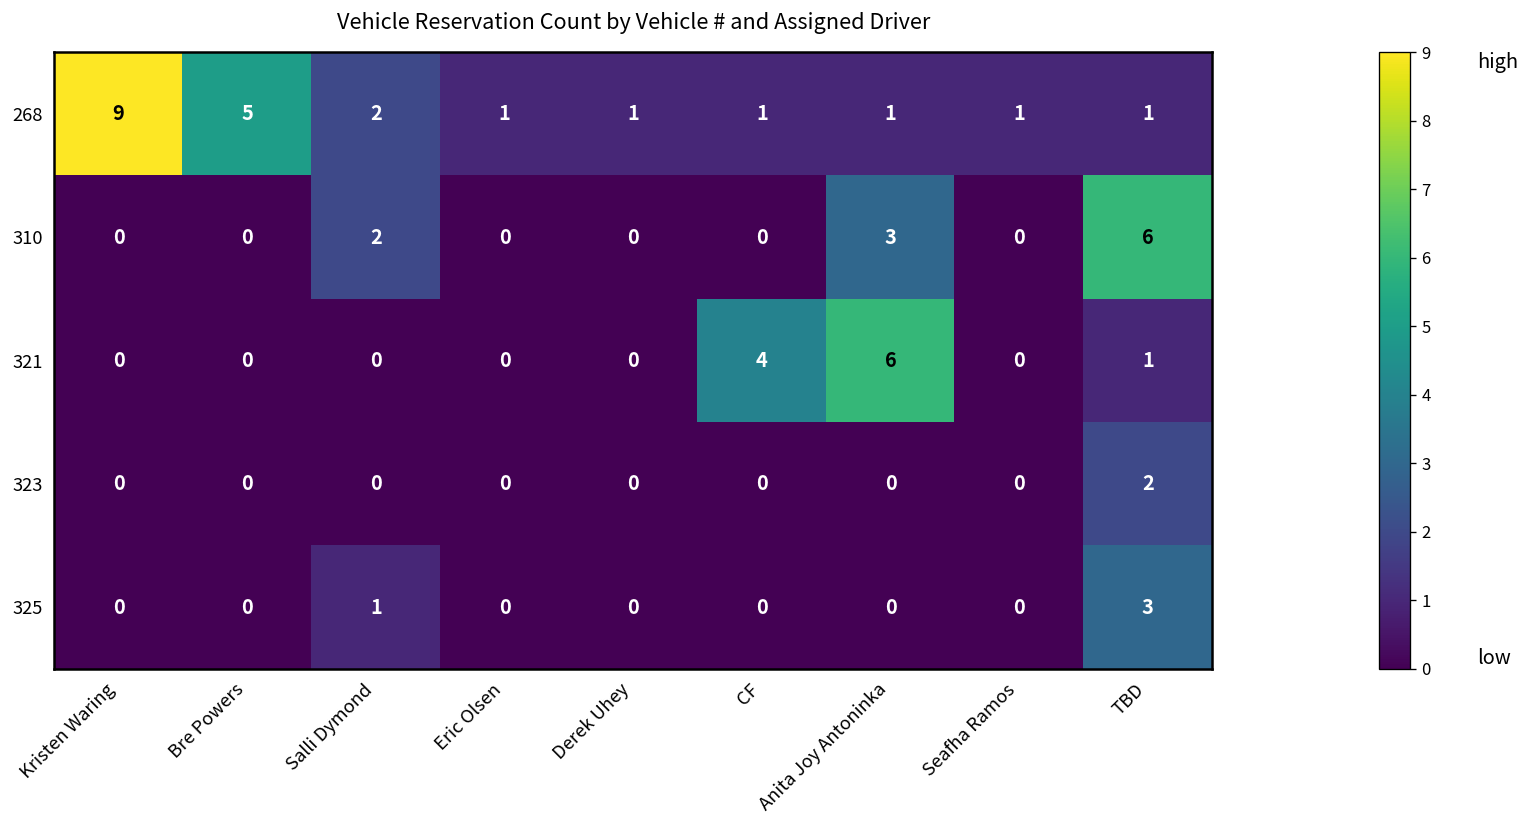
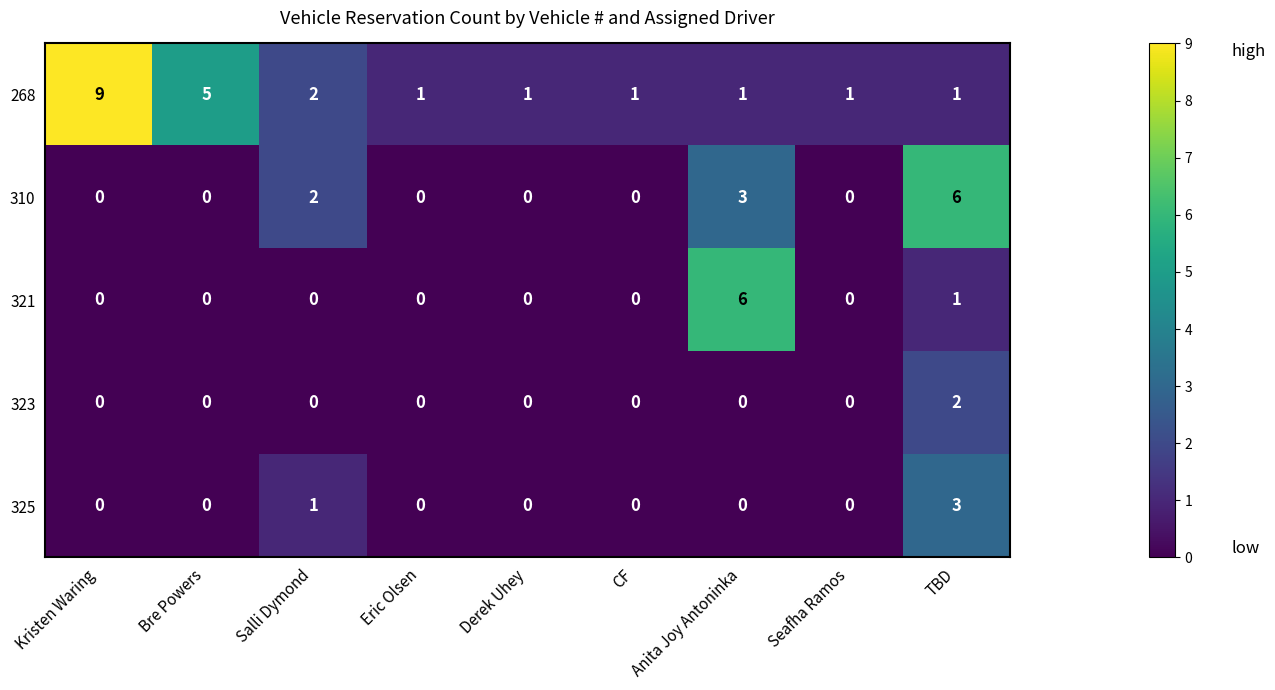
  {
    "268": {
      "Kristen Waring": 9,
      "Bre Powers": 5,
      "Salli Dymond": 2,
      "Eric Olsen": 1,
      "Derek Uhey": 1,
      "CF": 1,
      "Anita Joy Antoninka": 1,
      "Seafha Ramos": 1,
      "TBD": 1
    },
    "310": {
      "Kristen Waring": 0,
      "Bre Powers": 0,
      "Salli Dymond": 2,
      "Eric Olsen": 0,
      "Derek Uhey": 0,
      "CF": 0,
      "Anita Joy Antoninka": 3,
      "Seafha Ramos": 0,
      "TBD": 6
    },
    "321": {
      "Kristen Waring": 0,
      "Bre Powers": 0,
      "Salli Dymond": 0,
      "Eric Olsen": 0,
      "Derek Uhey": 0,
-     "CF": 4,
+     "CF": 0,
      "Anita Joy Antoninka": 6,
      "Seafha Ramos": 0,
      "TBD": 1
    },
    "323": {
      "Kristen Waring": 0,
      "Bre Powers": 0,
      "Salli Dymond": 0,
      "Eric Olsen": 0,
      "Derek Uhey": 0,
      "CF": 0,
      "Anita Joy Antoninka": 0,
      "Seafha Ramos": 0,
      "TBD": 2
    },
    "325": {
      "Kristen Waring": 0,
      "Bre Powers": 0,
      "Salli Dymond": 1,
      "Eric Olsen": 0,
      "Derek Uhey": 0,
      "CF": 0,
      "Anita Joy Antoninka": 0,
      "Seafha Ramos": 0,
      "TBD": 3
    }
  }
